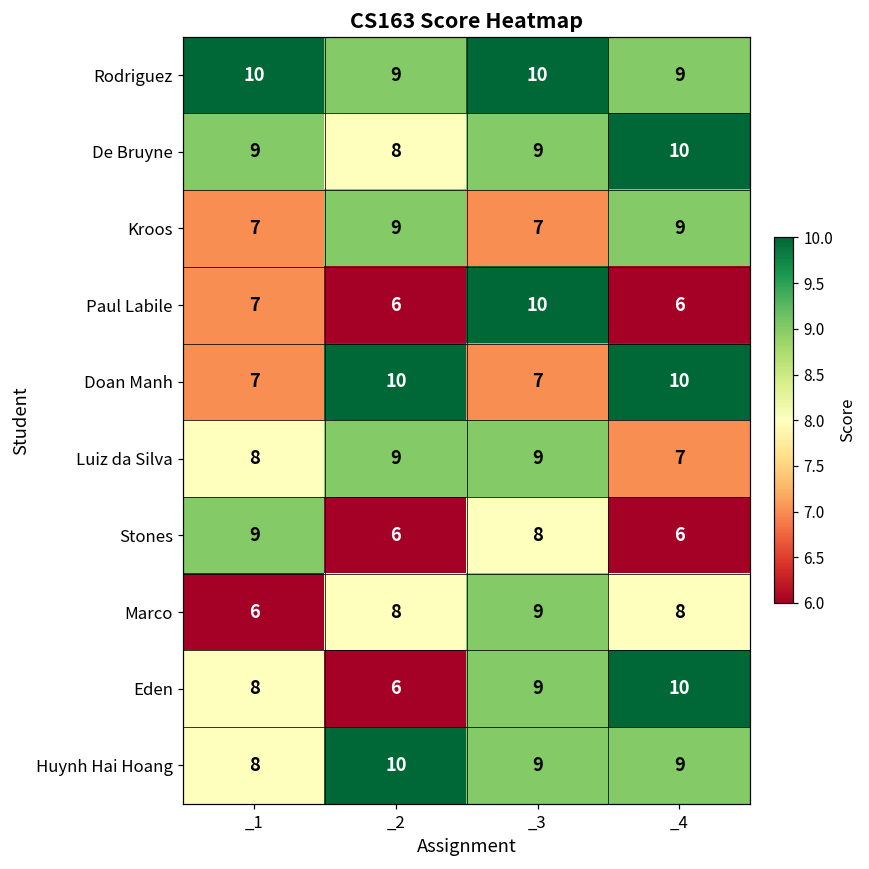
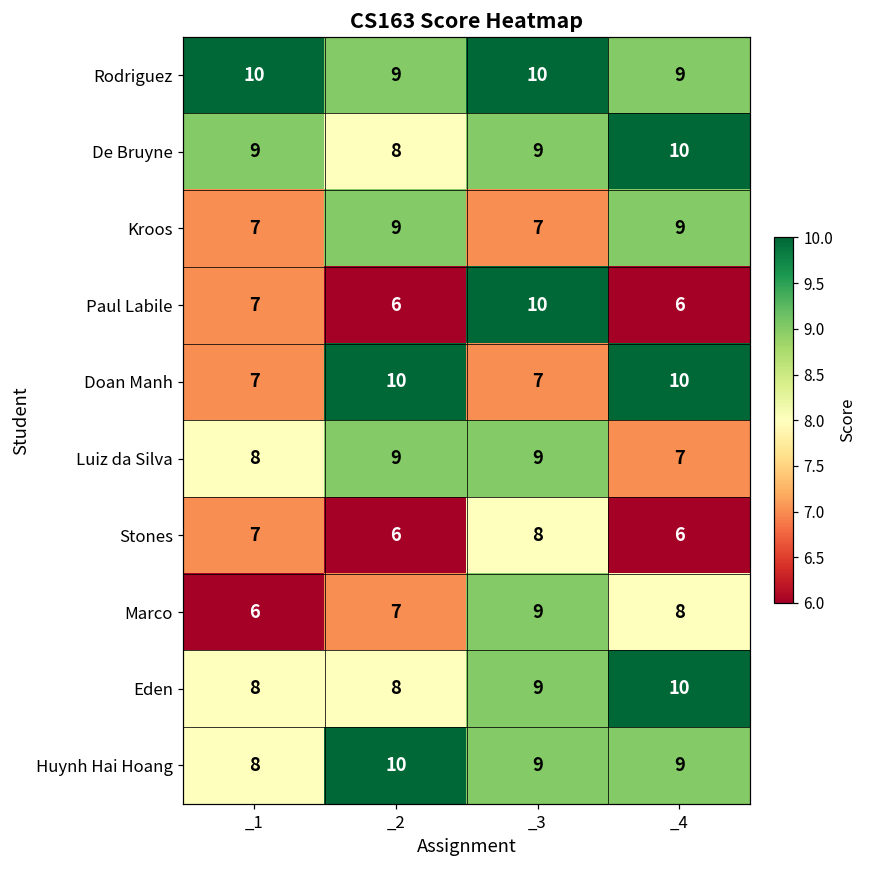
  {
    "Rodriguez": {
      "_1": 10,
      "_2": 9,
      "_3": 10,
      "_4": 9
    },
    "De Bruyne": {
      "_1": 9,
      "_2": 8,
      "_3": 9,
      "_4": 10
    },
    "Kroos": {
      "_1": 7,
      "_2": 9,
      "_3": 7,
      "_4": 9
    },
    "Paul Labile": {
      "_1": 7,
      "_2": 6,
      "_3": 10,
      "_4": 6
    },
    "Doan Manh": {
      "_1": 7,
      "_2": 10,
      "_3": 7,
      "_4": 10
    },
    "Luiz da Silva": {
      "_1": 8,
      "_2": 9,
      "_3": 9,
      "_4": 7
    },
    "Stones": {
-     "_1": 9,
+     "_1": 7,
      "_2": 6,
      "_3": 8,
      "_4": 6
    },
    "Marco": {
      "_1": 6,
-     "_2": 8,
+     "_2": 7,
      "_3": 9,
      "_4": 8
    },
    "Eden": {
      "_1": 8,
-     "_2": 6,
+     "_2": 8,
      "_3": 9,
      "_4": 10
    },
    "Huynh Hai Hoang": {
      "_1": 8,
      "_2": 10,
      "_3": 9,
      "_4": 9
    }
  }
